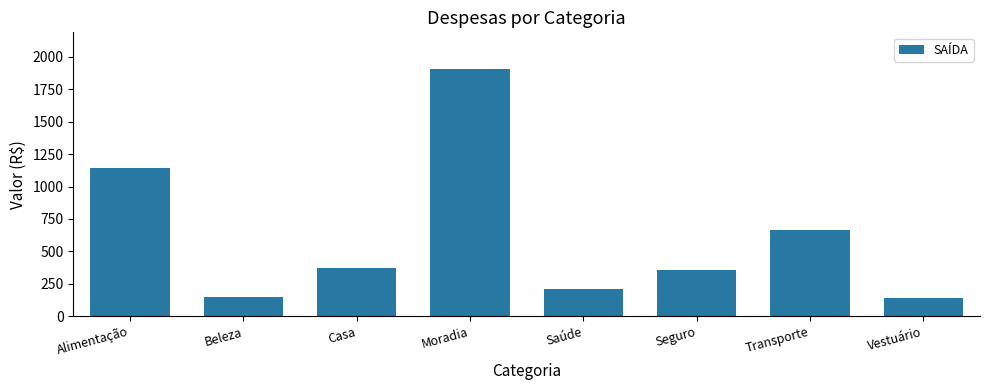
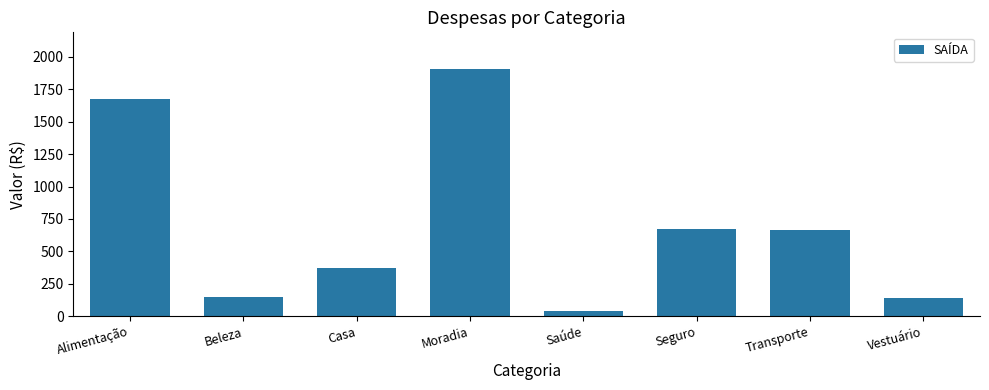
  {
-   "Alimentação": 1150,
+   "Alimentação": 1670,
    "Beleza": 150,
    "Casa": 370,
    "Moradia": 1900,
-   "Saúde": 210,
-   "Seguro": 360,
+   "Saúde": 40,
+   "Seguro": 680,
    "Transporte": 660,
    "Vestuário": 140
  }
